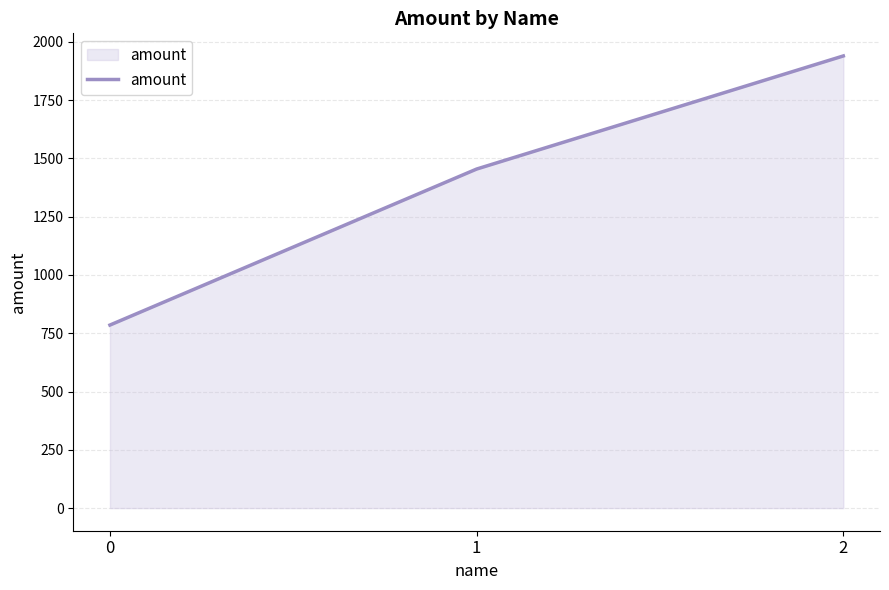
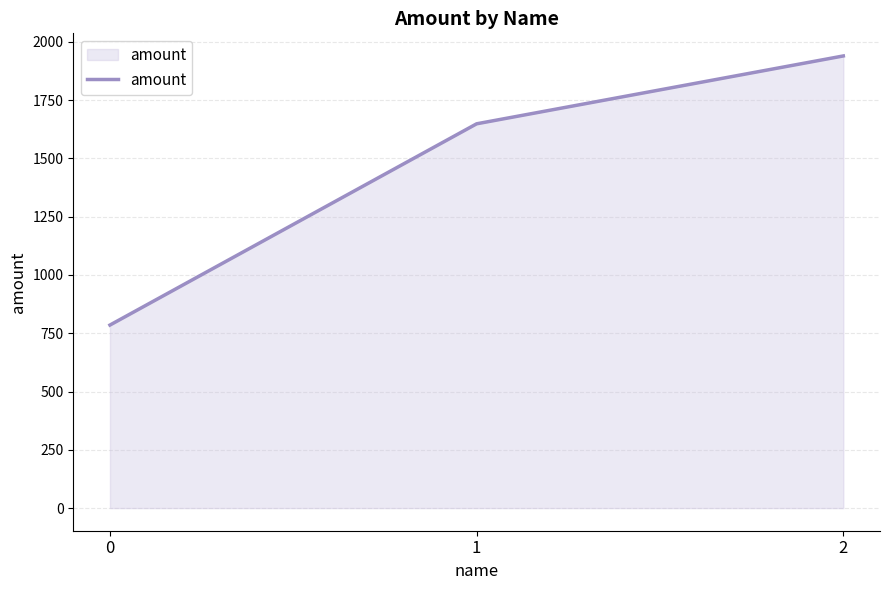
  {
    "0": 790,
-   "1": 1450,
+   "1": 1650,
    "2": 1940
  }
